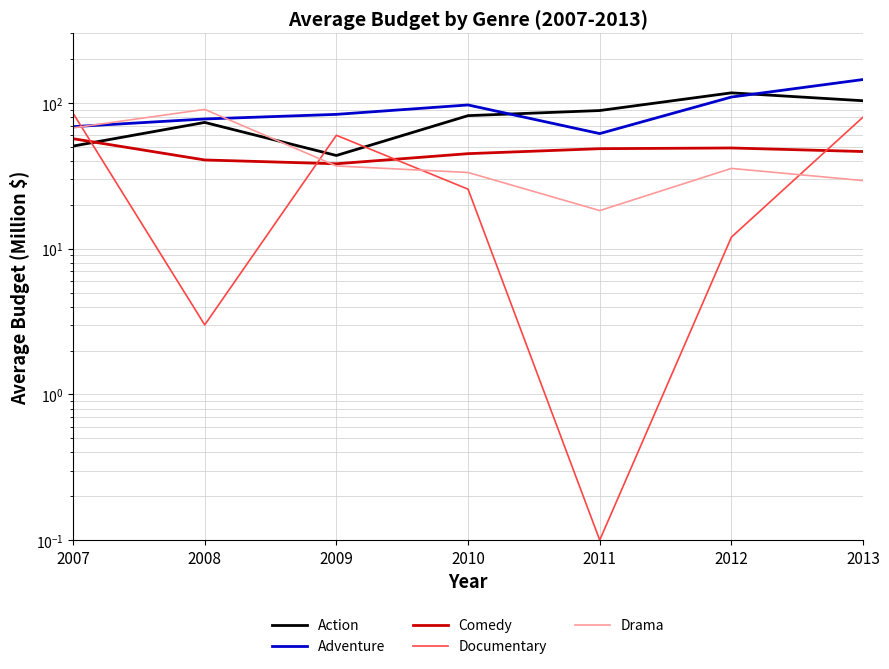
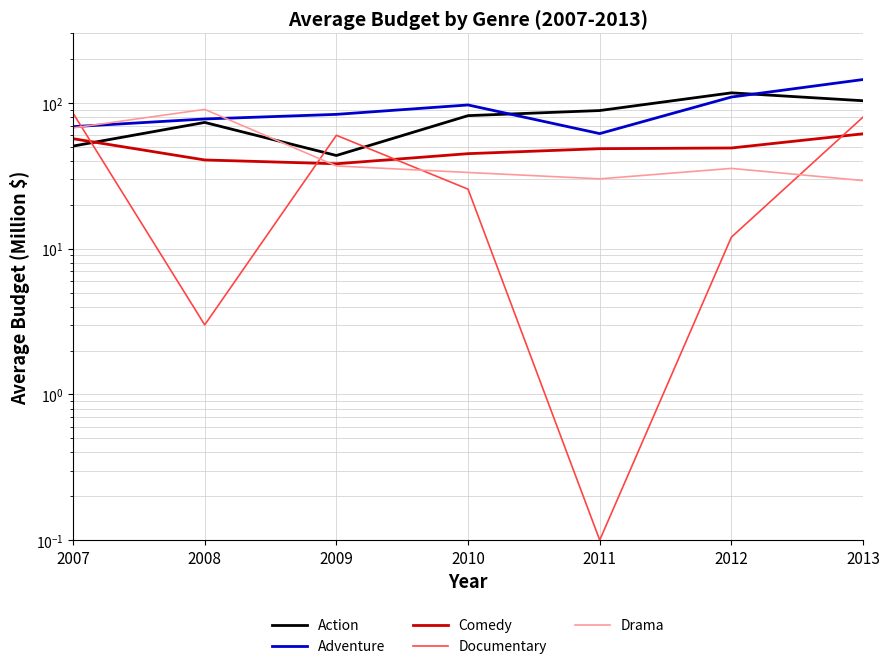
  {
    "Action": {
      "2007": 51,
      "2008": 70,
      "2009": 44,
      "2010": 80,
      "2011": 90,
      "2012": 120,
      "2013": 100
    },
    "Adventure": {
      "2008": 80,
      "2009": 80,
      "2010": 100,
      "2011": 62,
      "2012": 110,
      "2013": 140
    },
    "Comedy": {
      "2007": 57,
      "2008": 41,
      "2010": 45,
      "2011": 49,
      "2012": 49,
-     "2013": 46
+     "2013": 61
    },
    "Documentary": {
      "2007": 90,
      "2008": 3,
      "2009": 60,
      "2010": 26,
      "2011": 0.10,
      "2012": 12,
      "2013": 80
    },
    "Drama": {
      "2008": 90,
      "2010": 33,
-     "2011": 18,
+     "2011": 30,
      "2012": 36,
      "2013": 29
    }
  }
